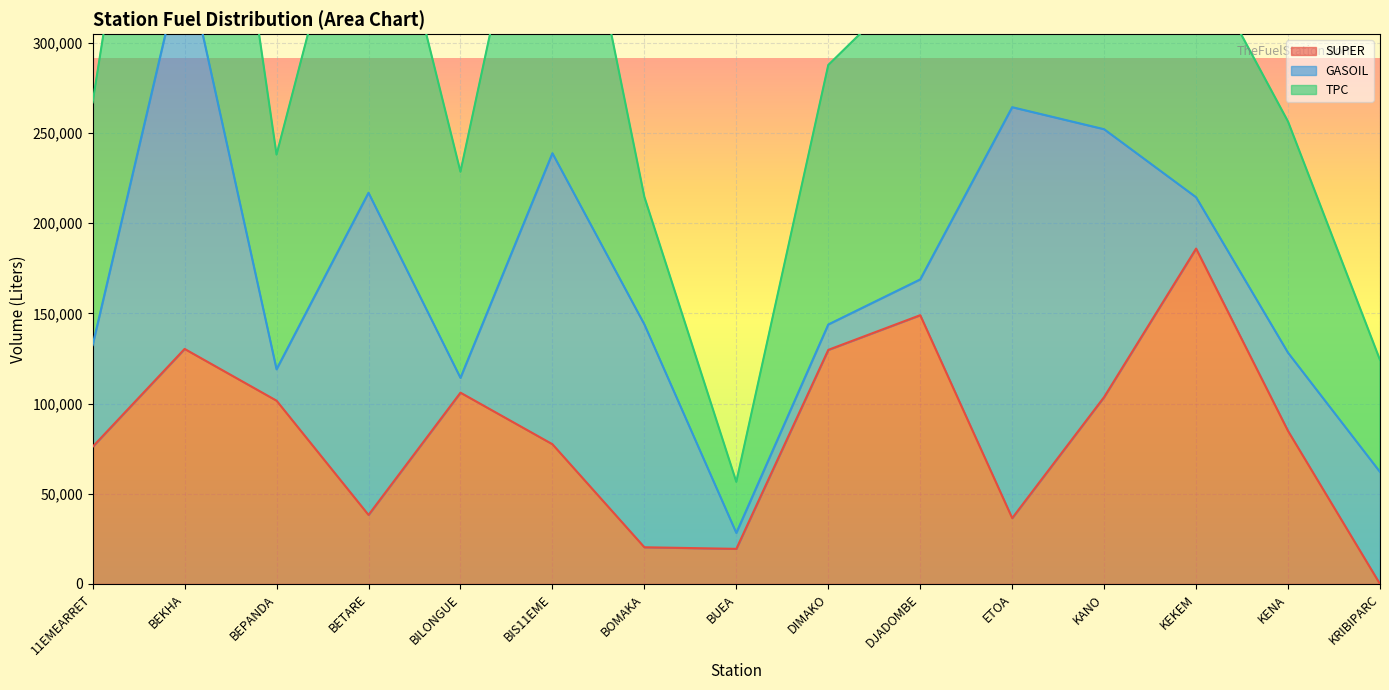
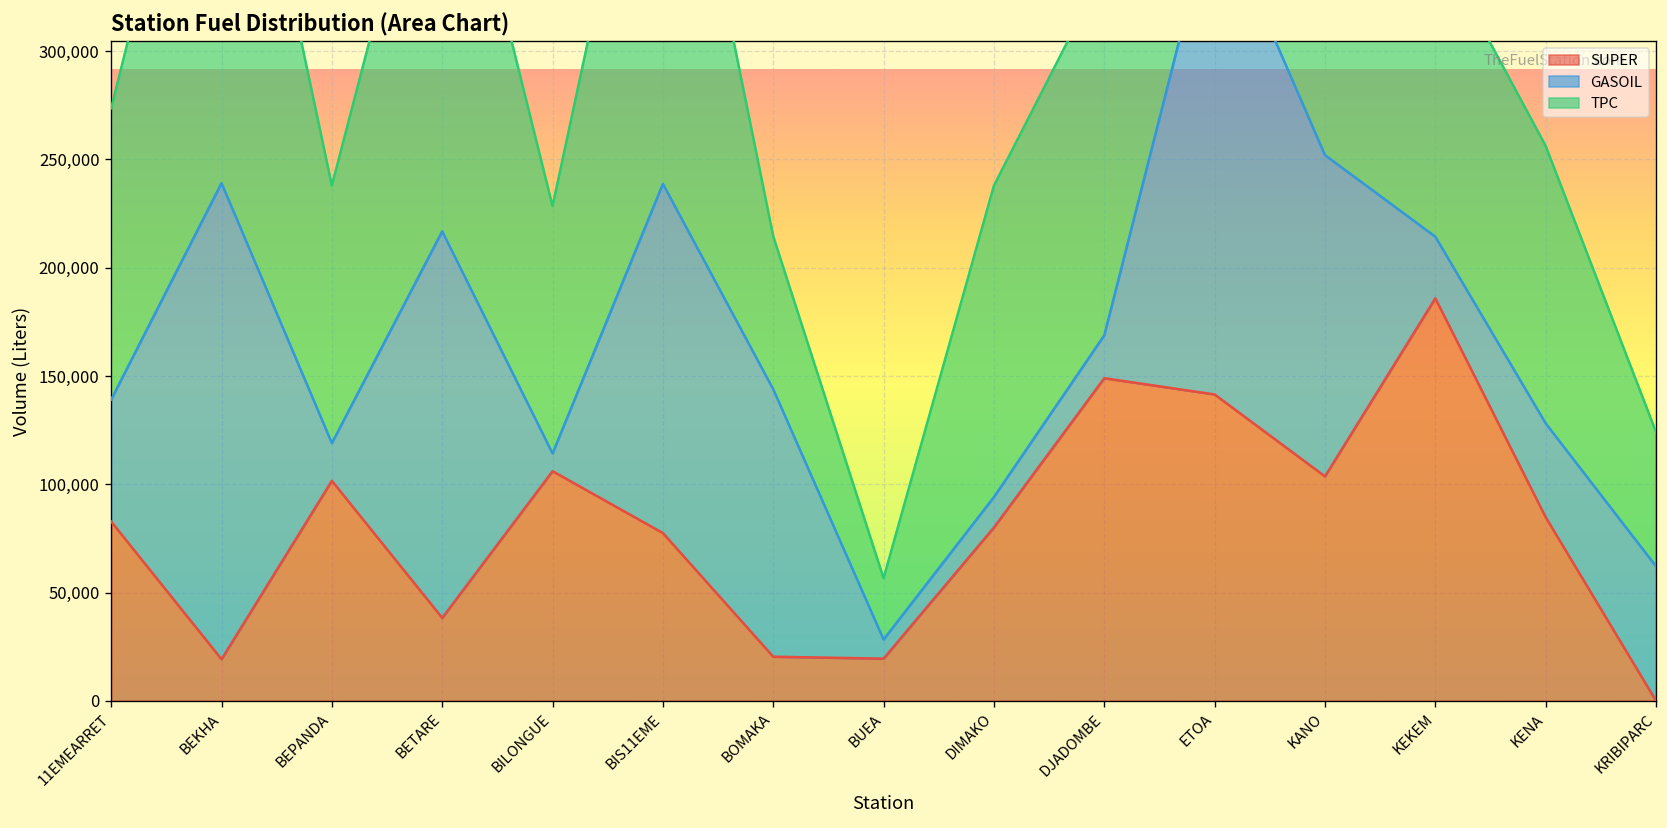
  {
    "SUPER": {
-     "11EMEARRET": "76,000",
-     "BEKHA": "130,000",
+     "11EMEARRET": "83,000",
+     "BEKHA": "19,000",
      "BEPANDA": "102,000",
      "BETARE": "38,000",
      "BILONGUE": "106,000",
      "BIS11EME": "77,000",
      "BOMAKA": "20,000",
      "BUEA": "19,000",
-     "DIMAKO": "130,000",
+     "DIMAKO": "80,000",
      "DJADOMBE": "149,000",
-     "ETOA": "37,000",
+     "ETOA": "141,000",
      "KANO": "104,000",
      "KEKEM": "186,000",
      "KENA": "85,000",
      "KRIBIPARC": "0"
    },
    "GASOIL": {
      "11EMEARRET": "56,000",
      "BEPANDA": "17,000",
      "BETARE": "179,000",
      "BILONGUE": "8,000",
      "BIS11EME": "161,000",
      "BOMAKA": "124,000",
      "BUEA": "9,000",
      "DIMAKO": "14,000",
      "DJADOMBE": "20,000",
      "KANO": "148,000",
      "KEKEM": "28,000",
      "KENA": "43,000",
      "KRIBIPARC": "62,000"
    },
    "TPC": {
      "11EMEARRET": "135,000",
      "BEPANDA": "119,000",
      "BILONGUE": "114,000",
      "BOMAKA": "71,000",
      "BUEA": "28,000",
      "DIMAKO": "144,000",
      "KENA": "128,000",
      "KRIBIPARC": "62,000"
    }
  }
